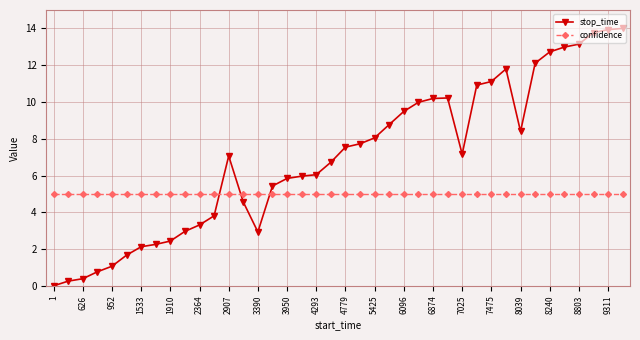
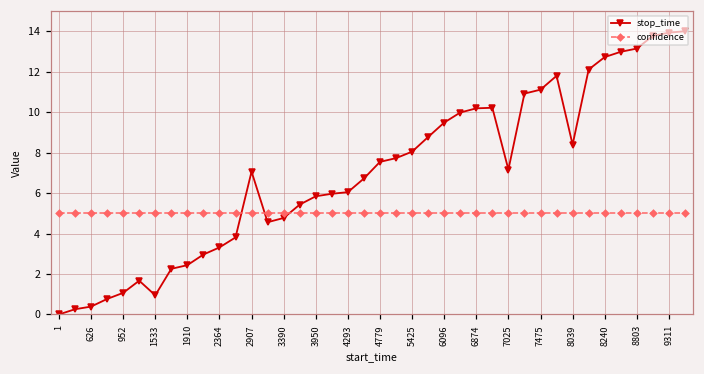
  {
    "stop_time": {
      "626": 0.4,
      "952": 1.1,
-     "1533": 2.1,
+     "1533": 0.9,
      "1910": 2.4,
      "2364": 3.3,
      "2907": 7.1,
-     "3390": 2.9,
+     "3390": 4.8,
      "3950": 5.8,
      "4293": 6.0,
      "4779": 7.5,
      "5425": 8.0,
      "6096": 9.5,
      "6874": 10.2,
      "7025": 7.2,
      "7475": 11.1,
      "8039": 8.4,
      "8240": 12.7,
      "8803": 13.1
    },
    "confidence": {
      "626": 5.0,
      "952": 5.0,
      "1533": 5.0,
      "1910": 5.0,
      "2364": 5.0,
      "2907": 5.0,
      "3390": 5.0,
      "3950": 5.0,
      "4293": 5.0,
      "4779": 5.0,
      "5425": 5.0,
      "6096": 5.0,
      "6874": 5.0,
      "7025": 5.0,
      "7475": 5.0,
      "8039": 5.0,
      "8240": 5.0,
      "8803": 5.0,
      "9311": 5.0
    }
  }
